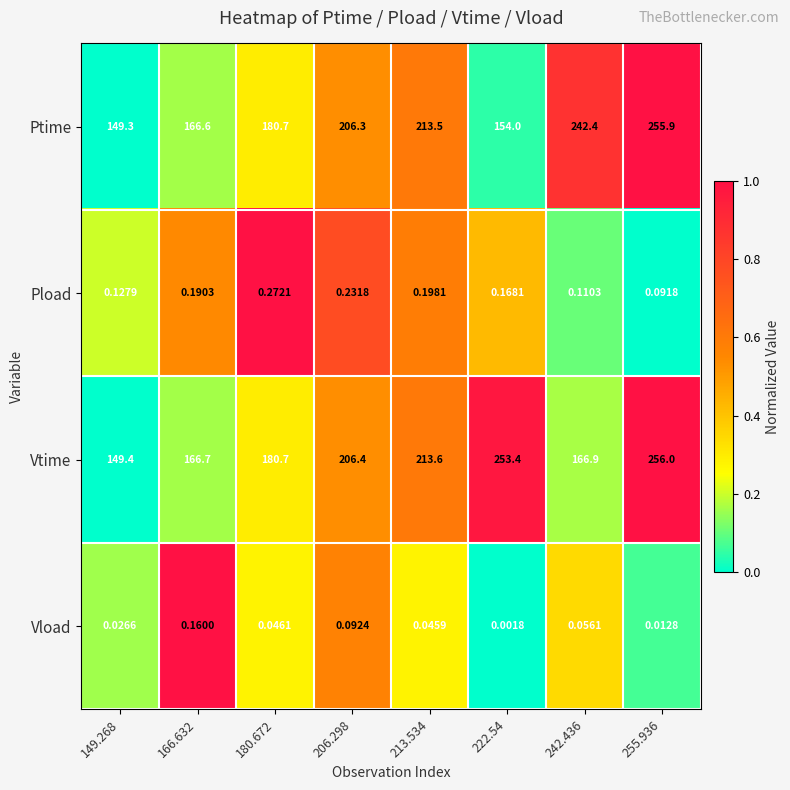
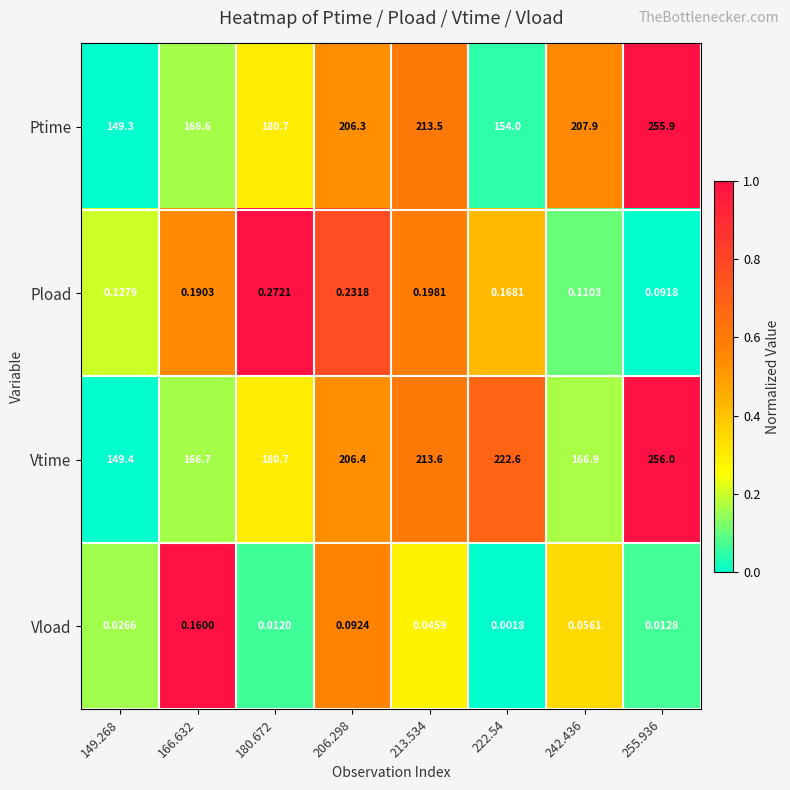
  {
    "Ptime": {
      "149.268": 149.3,
      "166.632": 166.6,
      "180.672": 180.7,
      "206.298": 206.3,
      "213.534": 213.5,
      "222.54": 154.0,
-     "242.436": 242.4,
+     "242.436": 207.9,
      "255.936": 255.9
    },
    "Pload": {
      "149.268": 0.1279,
      "166.632": 0.1903,
      "180.672": 0.2721,
      "206.298": 0.2318,
      "213.534": 0.1981,
      "222.54": 0.1681,
      "242.436": 0.1103,
      "255.936": 0.0918
    },
    "Vtime": {
      "149.268": 149.4,
      "166.632": 166.7,
      "180.672": 180.7,
      "206.298": 206.4,
      "213.534": 213.6,
-     "222.54": 253.4,
+     "222.54": 222.6,
      "242.436": 166.9,
      "255.936": 256.0
    },
    "Vload": {
      "149.268": 0.0266,
      "166.632": 0.1600,
-     "180.672": 0.0461,
+     "180.672": 0.0120,
      "206.298": 0.0924,
      "213.534": 0.0459,
      "222.54": 0.0018,
      "242.436": 0.0561,
      "255.936": 0.0128
    }
  }
